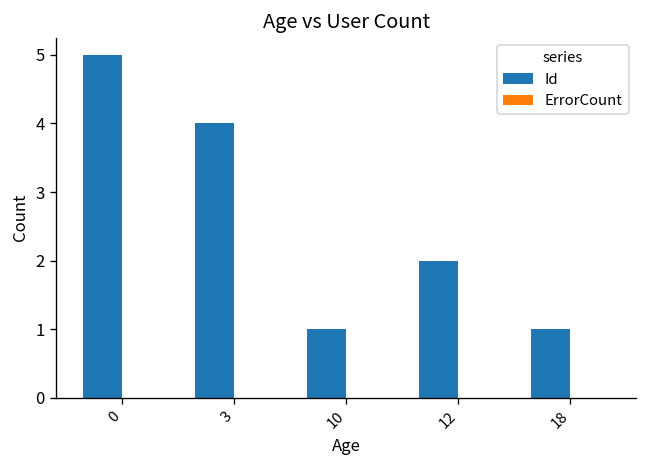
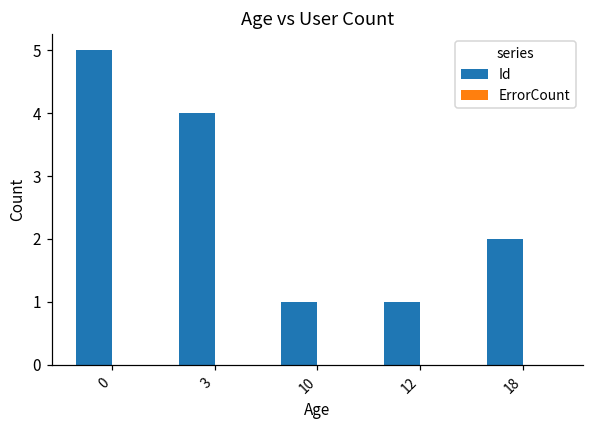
  {
    "Id": {
      "0": 5,
      "3": 4,
      "10": 1,
-     "12": 2,
-     "18": 1
+     "12": 1,
+     "18": 2
    },
    "ErrorCount": {
      "0": 0,
      "3": 0,
      "10": 0,
      "12": 0,
      "18": 0
    }
  }
